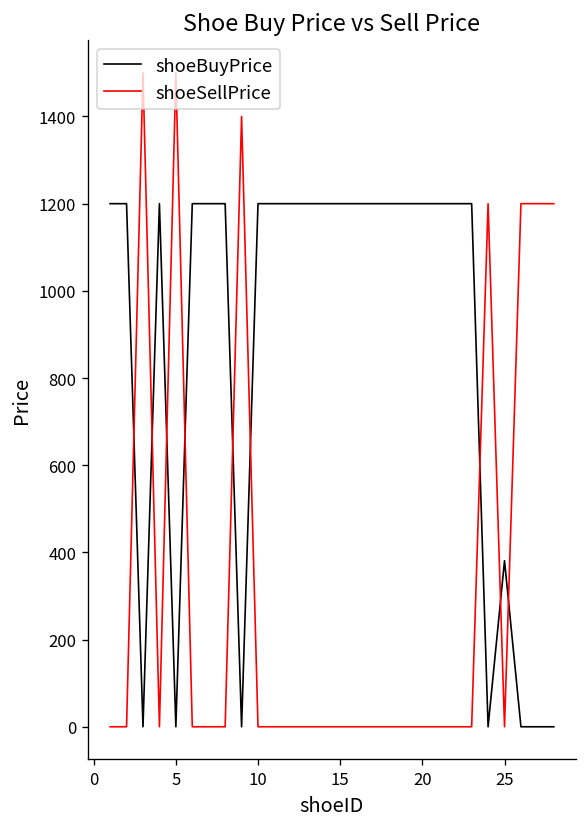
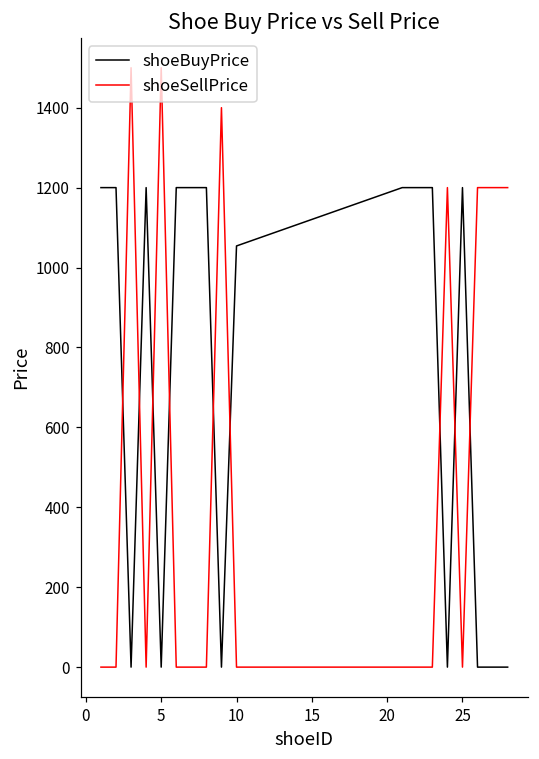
  {
    "shoeBuyPrice": {
      "5": 0,
-     "10": 1200,
-     "25": 380
+     "10": 1050,
+     "25": 1200
    },
    "shoeSellPrice": {
      "10": 0,
      "25": 0
    }
  }
